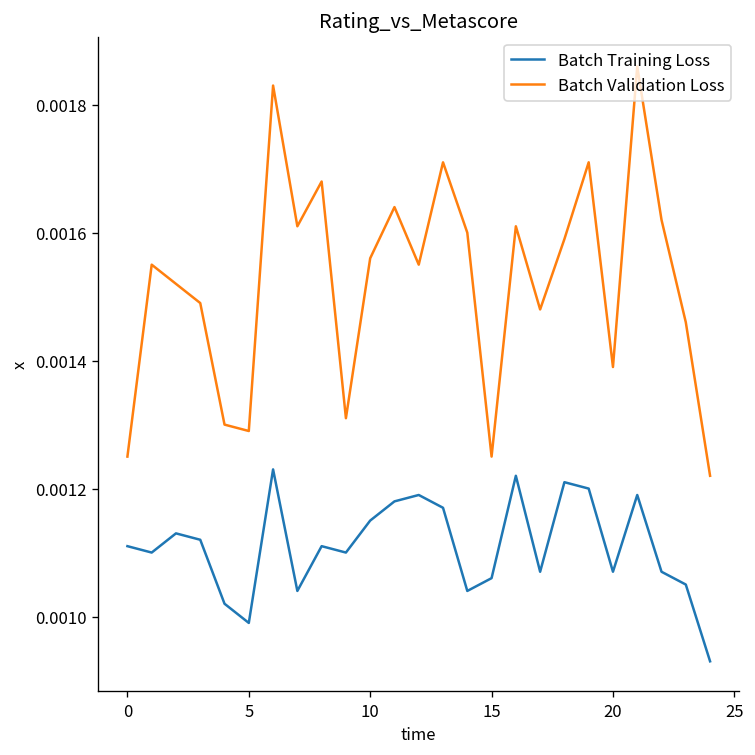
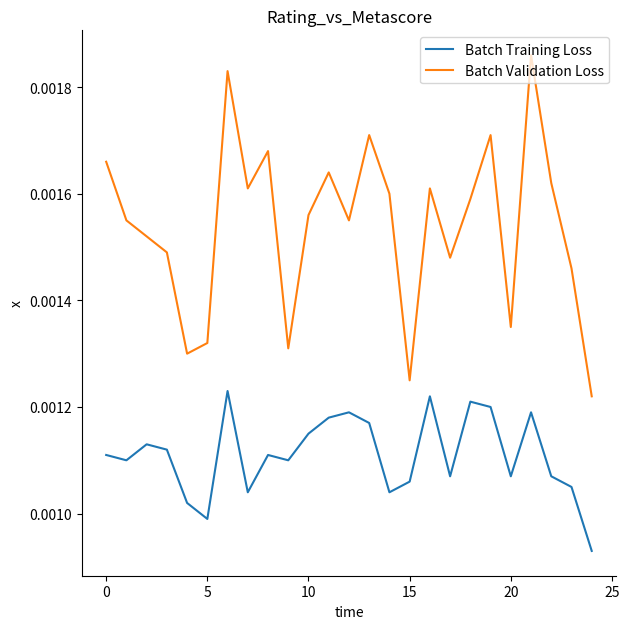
  {
    "Batch Training Loss": {
      "0": 0.00111,
      "5": 0.00099,
      "10": 0.00115,
      "15": 0.00106,
      "20": 0.00107
    },
    "Batch Validation Loss": {
-     "0": 0.00125,
-     "5": 0.00129,
+     "0": 0.00166,
+     "5": 0.00132,
      "10": 0.00156,
      "15": 0.00125,
-     "20": 0.00139
+     "20": 0.00135
    }
  }
